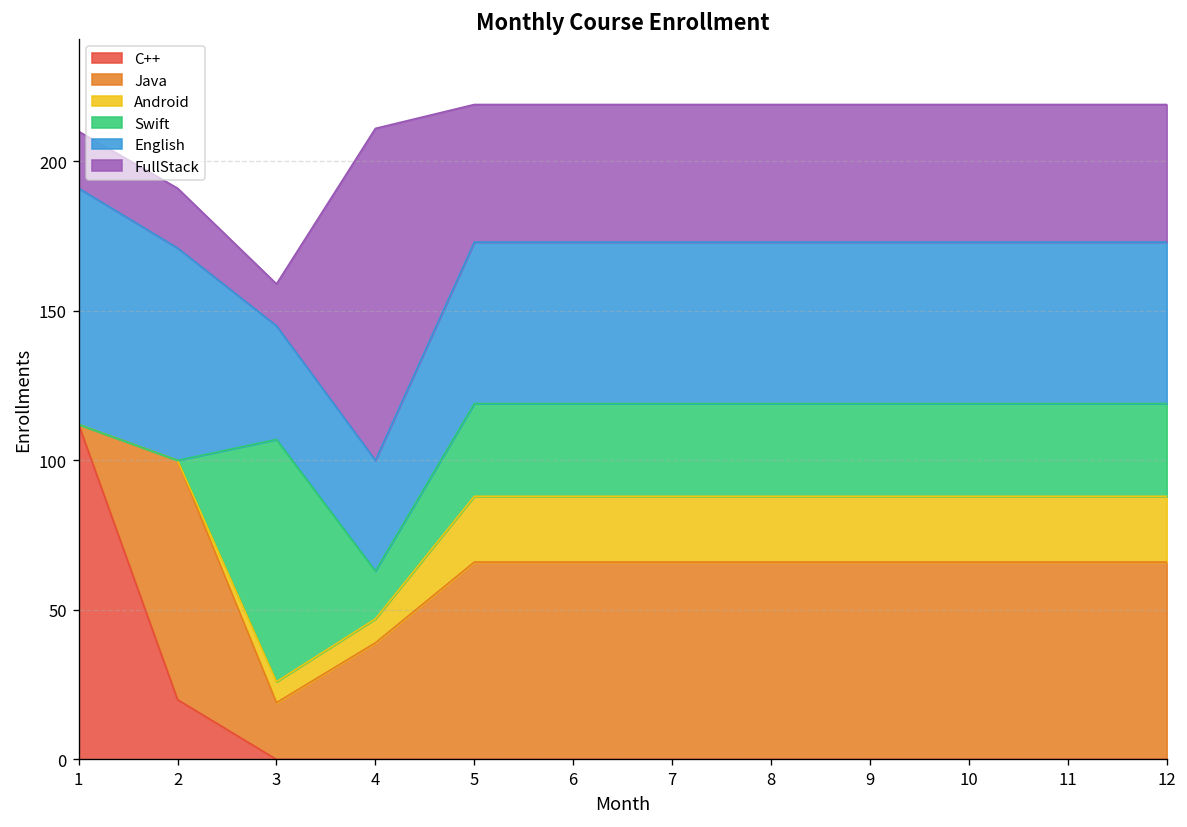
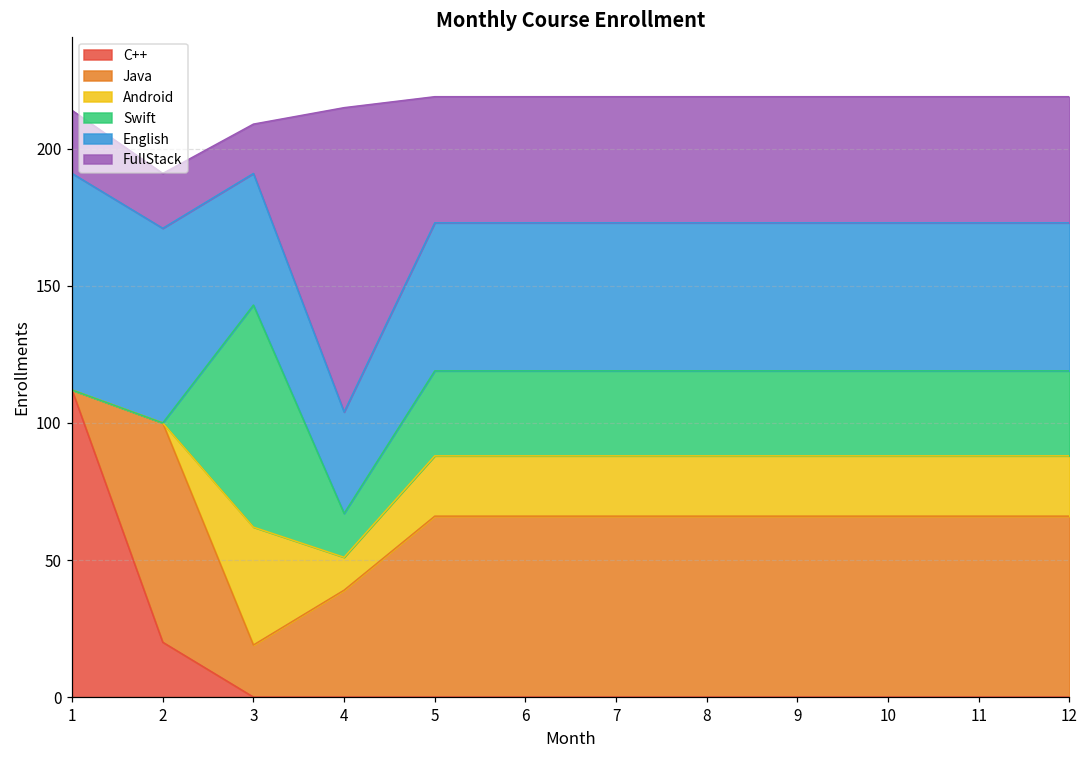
  {
    "Android": {
-     "3": 7,
-     "4": 8,
+     "3": 43,
+     "4": 12,
      "5": 22,
      "6": 22,
      "7": 22,
      "8": 22,
      "9": 22,
      "10": 22,
      "11": 22,
      "12": 22
    },
    "Swift": {
      "3": 81,
      "4": 16,
      "5": 31,
      "6": 31,
      "7": 31,
      "8": 31,
      "9": 31,
      "10": 31,
      "11": 31,
      "12": 31
    },
    "English": {
      "1": 79,
      "2": 71,
-     "3": 38,
+     "3": 48,
      "4": 37,
      "5": 54,
      "6": 54,
      "7": 54,
      "8": 54,
      "9": 54,
      "10": 54,
      "11": 54,
      "12": 54
    },
    "FullStack": {
-     "1": 19,
-     "3": 14,
+     "1": 23,
+     "3": 18,
      "4": 111,
      "5": 46,
      "6": 46,
      "7": 46,
      "8": 46,
      "9": 46,
      "10": 46,
      "11": 46,
      "12": 46
    }
  }
